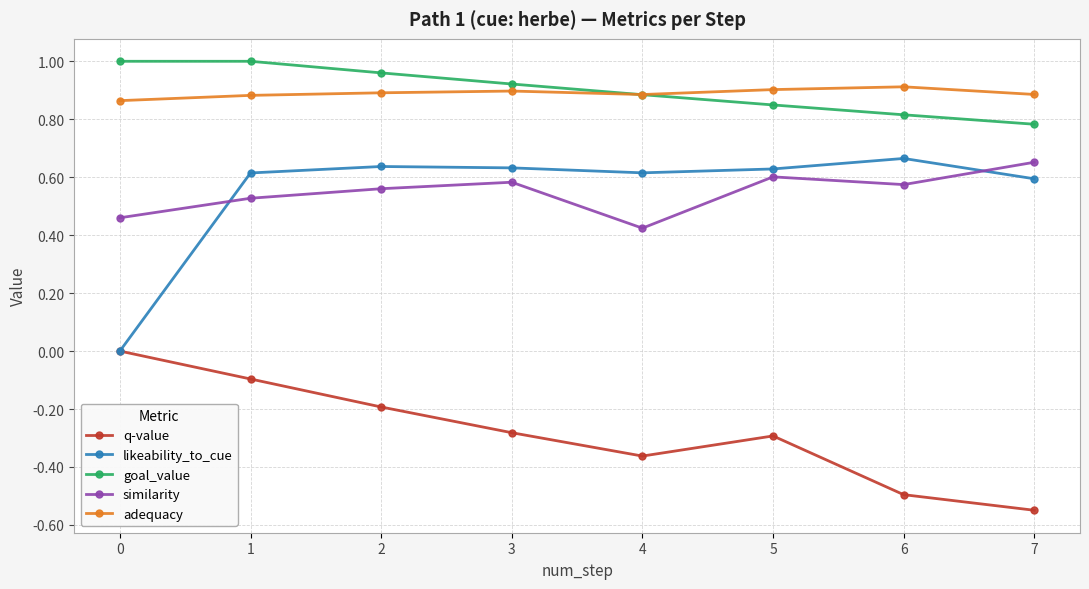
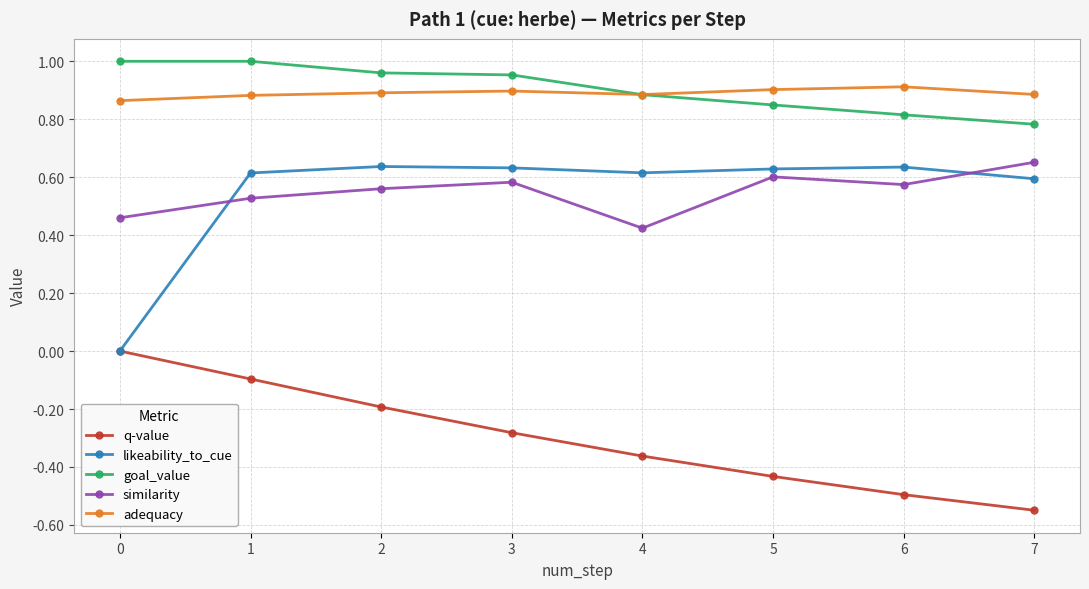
  {
    "q-value": {
      "1": -0.10,
      "2": -0.19,
      "3": -0.28,
      "4": -0.36,
-     "5": -0.29,
+     "5": -0.43,
      "6": -0.50,
      "7": -0.55
    },
    "likeability_to_cue": {
      "1": 0.61,
      "2": 0.64,
      "3": 0.63,
      "4": 0.62,
      "5": 0.63,
-     "6": 0.66,
+     "6": 0.64,
      "7": 0.59
    },
    "goal_value": {
      "0": 1.00,
      "1": 1.00,
      "2": 0.96,
-     "3": 0.92,
+     "3": 0.95,
      "5": 0.85,
      "6": 0.82,
      "7": 0.78
    },
    "similarity": {
      "0": 0.46,
      "1": 0.53,
      "2": 0.56,
      "3": 0.58,
      "4": 0.42,
      "5": 0.60,
      "6": 0.57,
      "7": 0.65
    },
    "adequacy": {
      "0": 0.86,
      "1": 0.88,
      "2": 0.89,
      "3": 0.90,
      "5": 0.90,
      "6": 0.91,
      "7": 0.89
    }
  }
